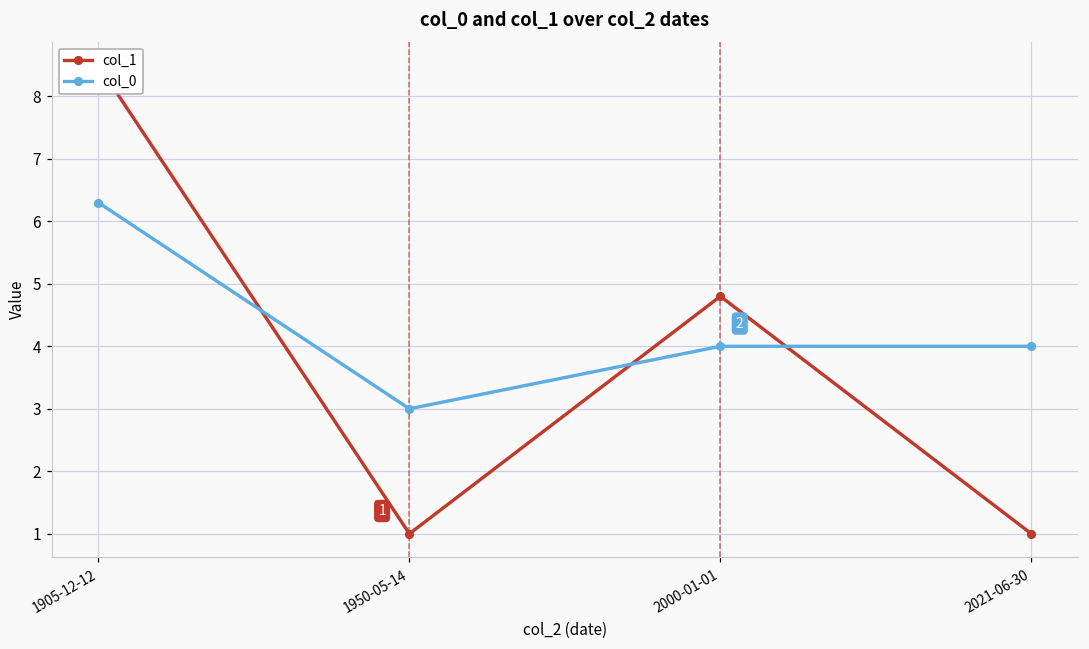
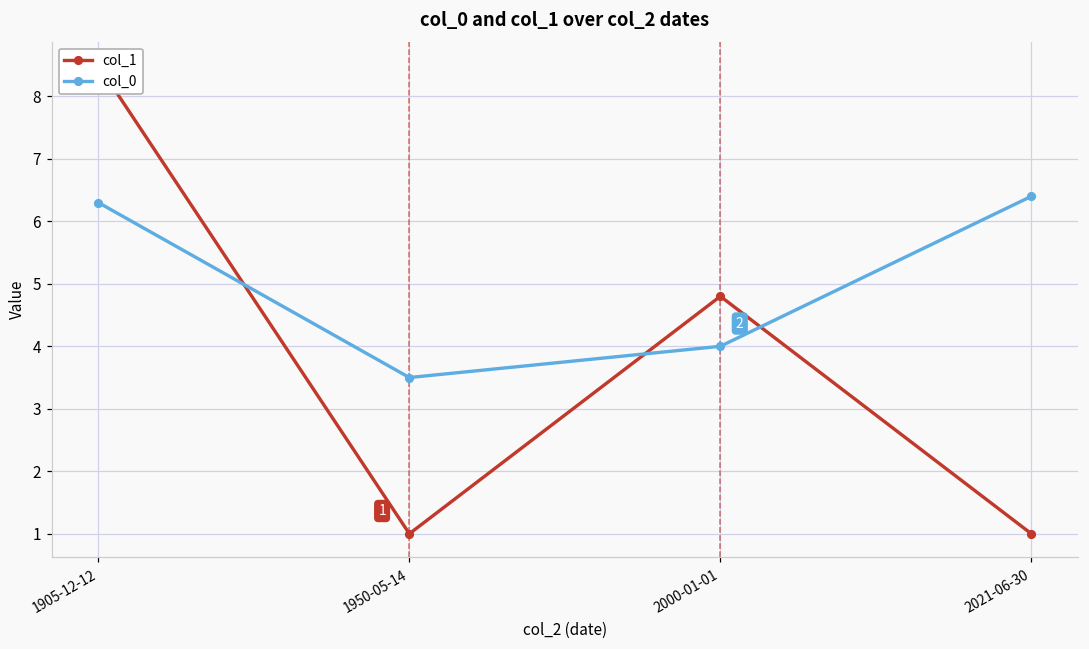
  {
    "col_1": {
      "2000-01-01": 4.8,
      "2021-06-30": 1.0
    },
    "col_0": {
      "1905-12-12": 6.3,
-     "1950-05-14": 3.0,
-     "2021-06-30": 4.0
+     "1950-05-14": 3.5,
+     "2021-06-30": 6.4
    }
  }
